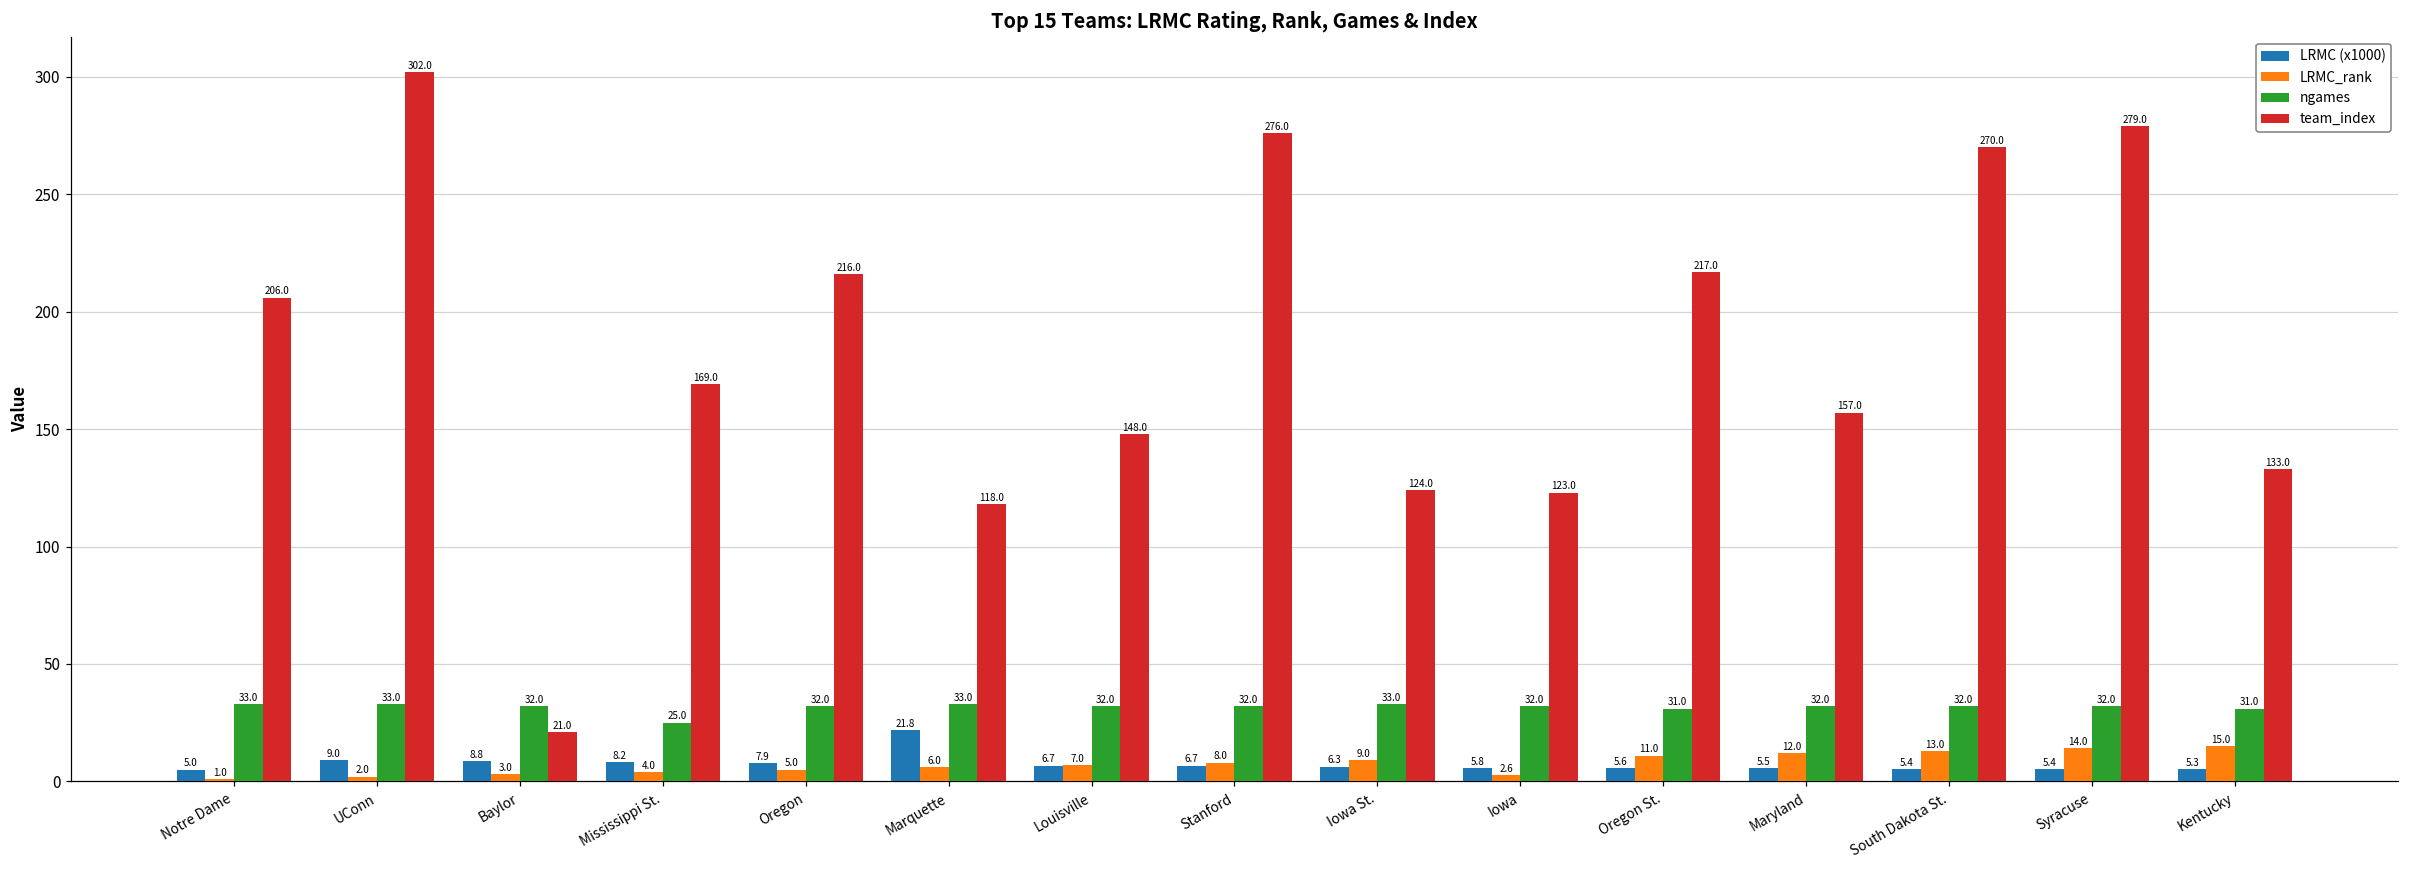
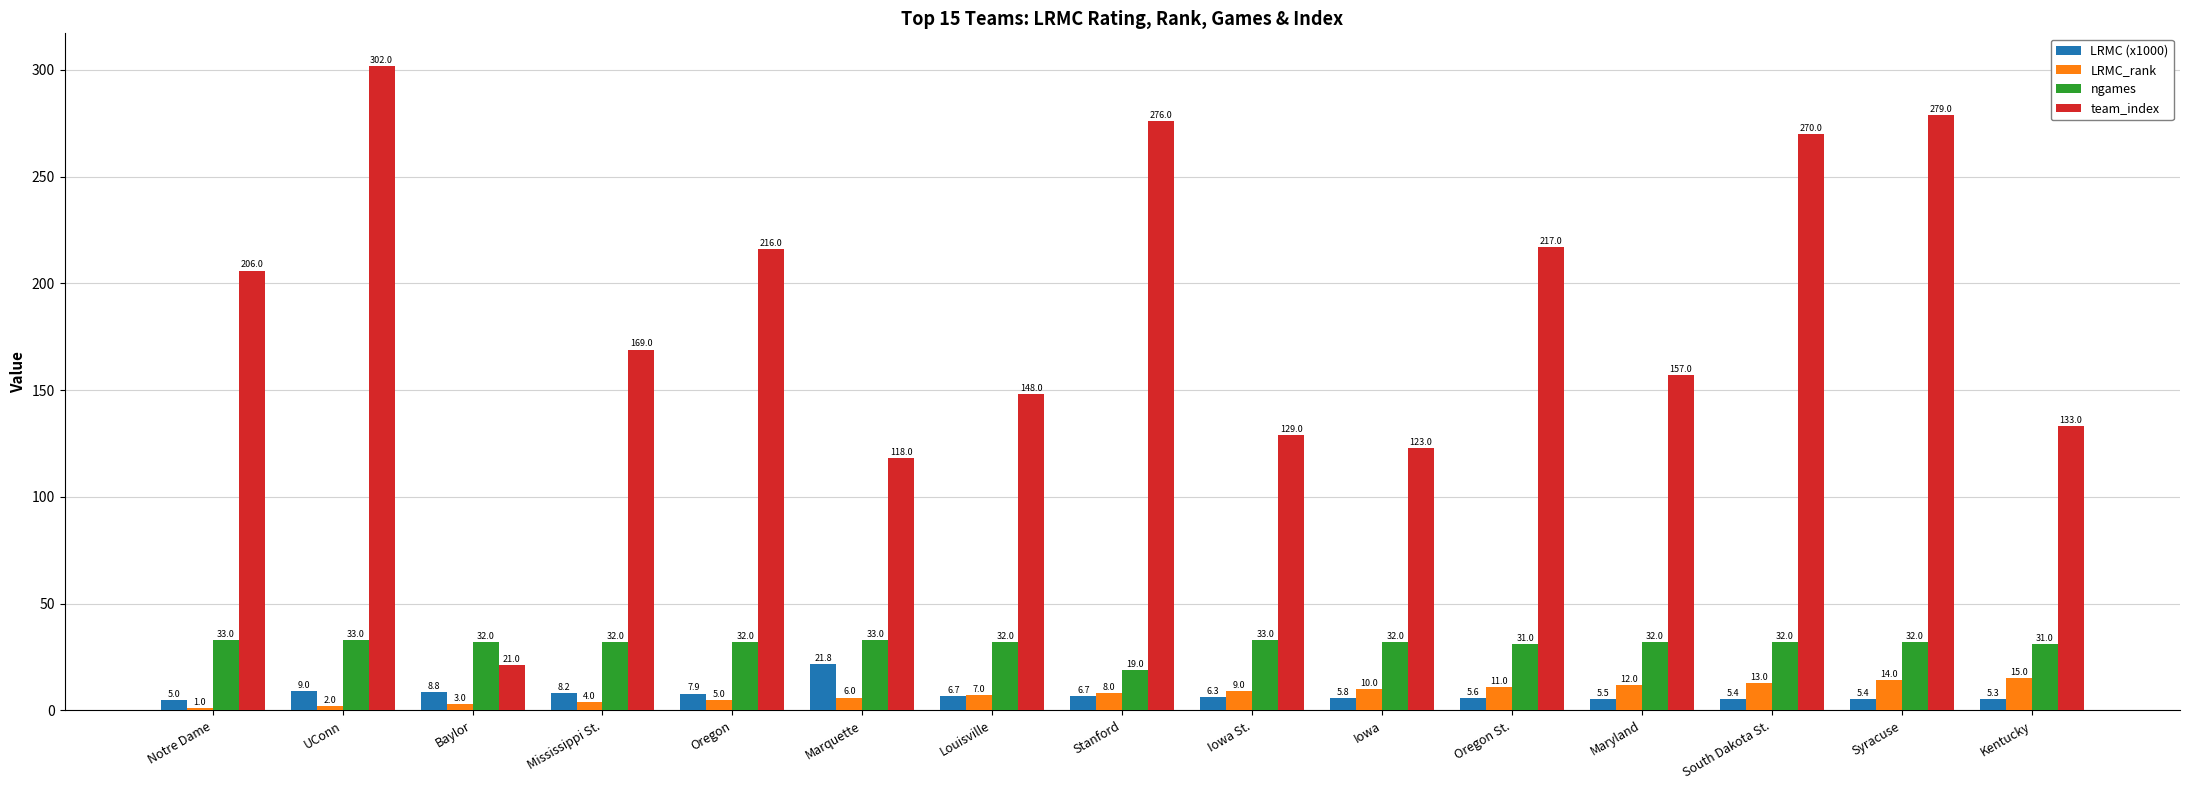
  {
    "LRMC (x1000)": {
      "Notre Dame": 5.0,
      "UConn": 9.0,
      "Baylor": 8.8,
      "Mississippi St.": 8.2,
      "Oregon": 7.9,
      "Marquette": 21.8,
      "Louisville": 6.7,
      "Stanford": 6.7,
      "Iowa St.": 6.3,
      "Iowa": 5.8,
      "Oregon St.": 5.6,
      "Maryland": 5.5,
      "South Dakota St.": 5.4,
      "Syracuse": 5.4,
      "Kentucky": 5.3
    },
    "LRMC_rank": {
      "Notre Dame": 1.0,
      "UConn": 2.0,
      "Baylor": 3.0,
      "Mississippi St.": 4.0,
      "Oregon": 5.0,
      "Marquette": 6.0,
      "Louisville": 7.0,
      "Stanford": 8.0,
      "Iowa St.": 9.0,
-     "Iowa": 2.6,
+     "Iowa": 10.0,
      "Oregon St.": 11.0,
      "Maryland": 12.0,
      "South Dakota St.": 13.0,
      "Syracuse": 14.0,
      "Kentucky": 15.0
    },
    "ngames": {
      "Notre Dame": 33.0,
      "UConn": 33.0,
      "Baylor": 32.0,
-     "Mississippi St.": 25.0,
+     "Mississippi St.": 32.0,
      "Oregon": 32.0,
      "Marquette": 33.0,
      "Louisville": 32.0,
-     "Stanford": 32.0,
+     "Stanford": 19.0,
      "Iowa St.": 33.0,
      "Iowa": 32.0,
      "Oregon St.": 31.0,
      "Maryland": 32.0,
      "South Dakota St.": 32.0,
      "Syracuse": 32.0,
      "Kentucky": 31.0
    },
    "team_index": {
      "Notre Dame": 206.0,
      "UConn": 302.0,
      "Baylor": 21.0,
      "Mississippi St.": 169.0,
      "Oregon": 216.0,
      "Marquette": 118.0,
      "Louisville": 148.0,
      "Stanford": 276.0,
-     "Iowa St.": 124.0,
+     "Iowa St.": 129.0,
      "Iowa": 123.0,
      "Oregon St.": 217.0,
      "Maryland": 157.0,
      "South Dakota St.": 270.0,
      "Syracuse": 279.0,
      "Kentucky": 133.0
    }
  }
